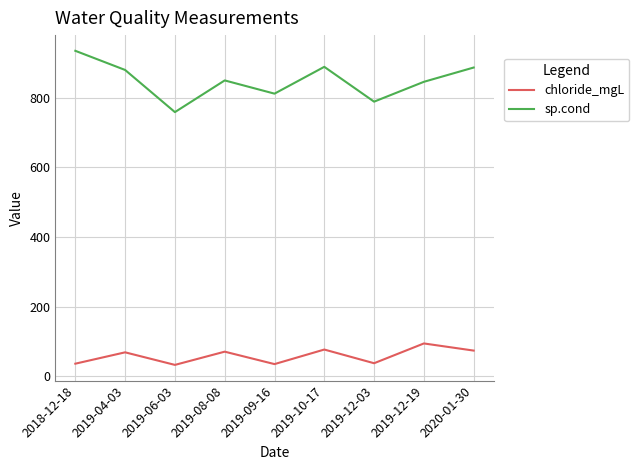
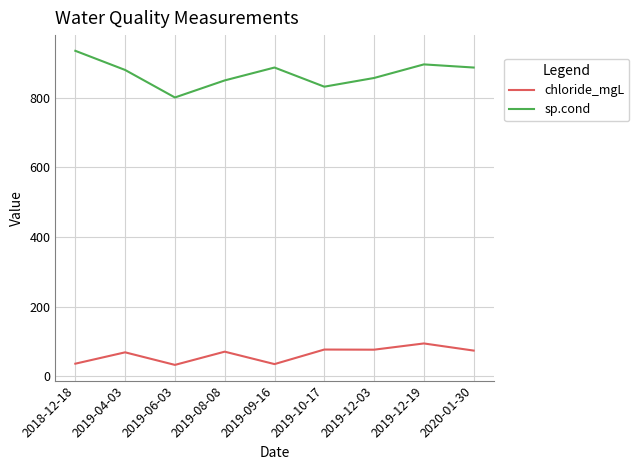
  {
    "chloride_mgL": {
      "2018-12-18": 40,
      "2019-04-03": 70,
      "2019-06-03": 30,
      "2019-08-08": 70,
      "2019-09-16": 40,
      "2019-10-17": 80,
-     "2019-12-03": 40,
+     "2019-12-03": 80,
      "2019-12-19": 90,
      "2020-01-30": 70
    },
    "sp.cond": {
      "2018-12-18": 940,
      "2019-04-03": 880,
-     "2019-06-03": 760,
+     "2019-06-03": 800,
      "2019-08-08": 850,
-     "2019-09-16": 810,
-     "2019-10-17": 890,
-     "2019-12-03": 790,
-     "2019-12-19": 850,
+     "2019-09-16": 890,
+     "2019-10-17": 830,
+     "2019-12-03": 860,
+     "2019-12-19": 900,
      "2020-01-30": 890
    }
  }
